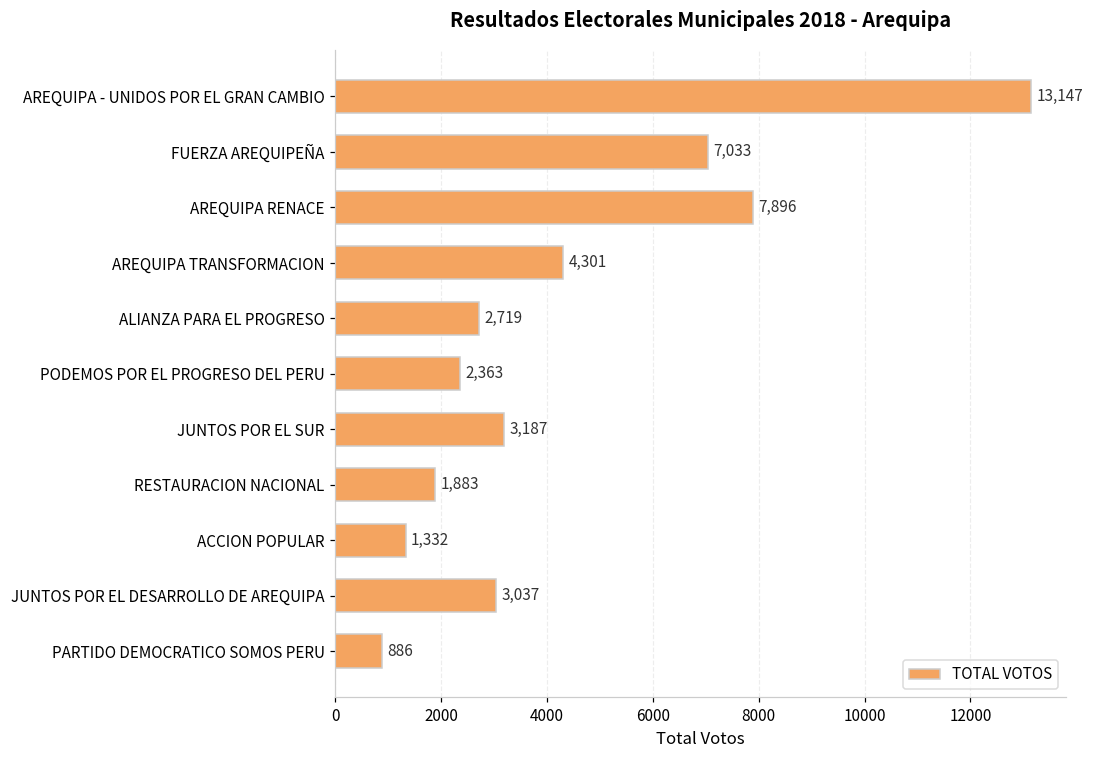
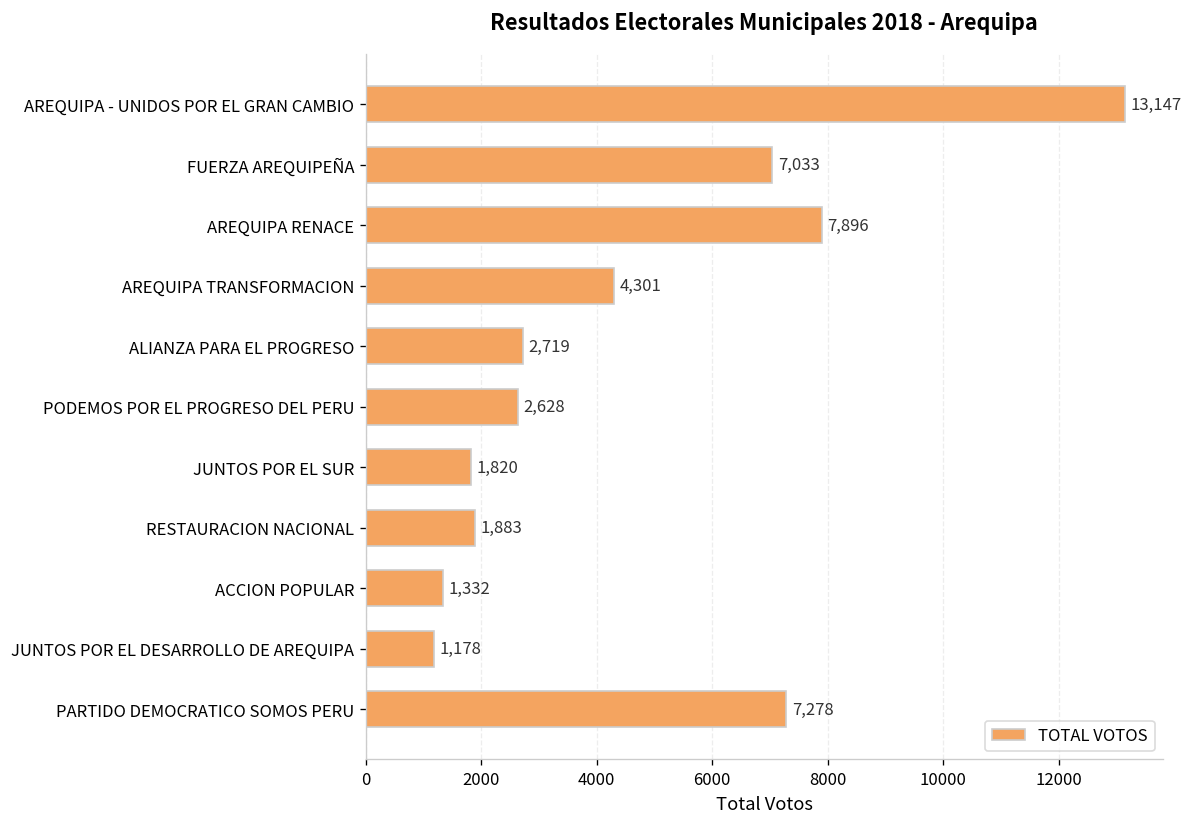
  {
    "AREQUIPA - UNIDOS POR EL GRAN CAMBIO": "13,147",
    "FUERZA AREQUIPEÑA": "7,033",
    "AREQUIPA RENACE": "7,896",
    "AREQUIPA TRANSFORMACION": "4,301",
    "ALIANZA PARA EL PROGRESO": "2,719",
-   "PODEMOS POR EL PROGRESO DEL PERU": "2,363",
-   "JUNTOS POR EL SUR": "3,187",
+   "PODEMOS POR EL PROGRESO DEL PERU": "2,628",
+   "JUNTOS POR EL SUR": "1,820",
    "RESTAURACION NACIONAL": "1,883",
    "ACCION POPULAR": "1,332",
-   "JUNTOS POR EL DESARROLLO DE AREQUIPA": "3,037",
-   "PARTIDO DEMOCRATICO SOMOS PERU": "886"
+   "JUNTOS POR EL DESARROLLO DE AREQUIPA": "1,178",
+   "PARTIDO DEMOCRATICO SOMOS PERU": "7,278"
  }
